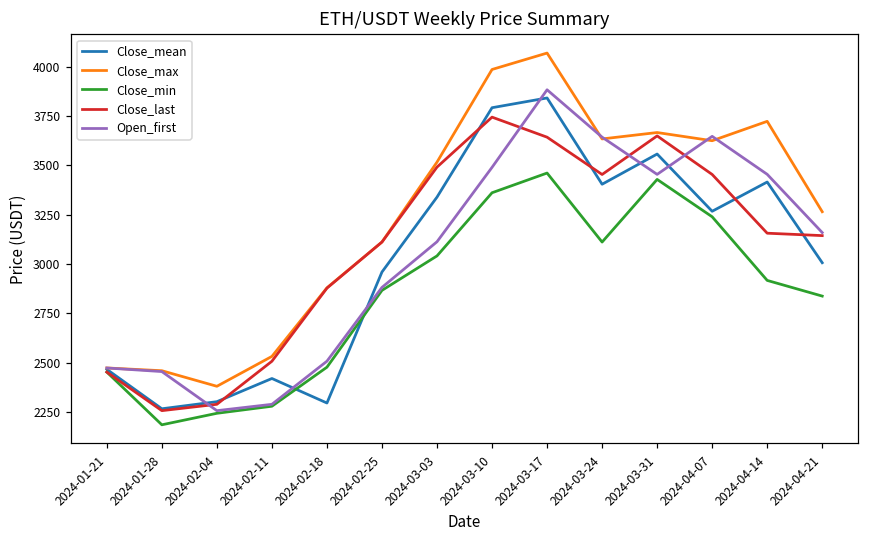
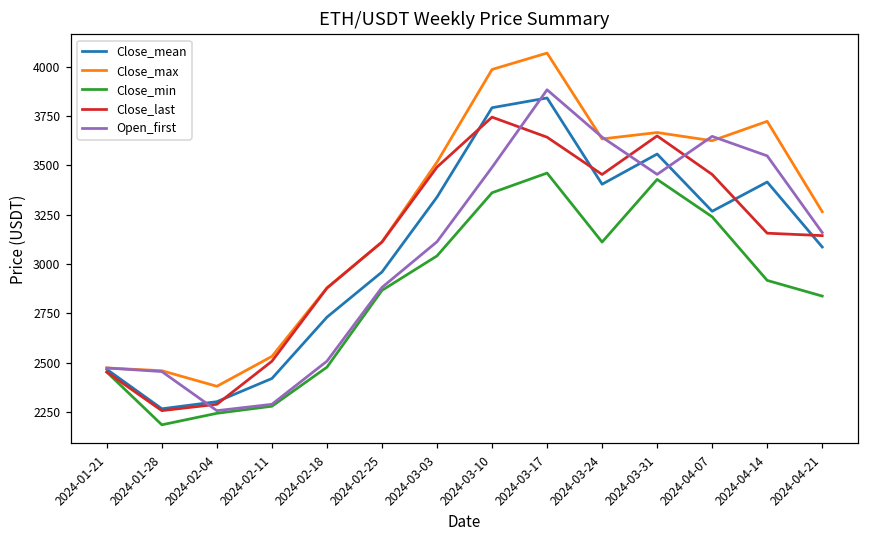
  {
    "Close_mean": {
      "2024-02-11": 2420,
-     "2024-02-18": 2300,
+     "2024-02-18": 2730,
      "2024-02-25": 2960,
      "2024-03-03": 3340,
      "2024-03-10": 3790,
      "2024-03-17": 3840,
      "2024-03-24": 3400,
      "2024-03-31": 3560,
      "2024-04-07": 3270,
      "2024-04-14": 3420,
-     "2024-04-21": 3010
+     "2024-04-21": 3090
    },
    "Close_max": {
      "2024-02-04": 2380,
      "2024-02-11": 2530,
      "2024-03-03": 3520,
      "2024-03-10": 3980,
      "2024-03-17": 4070,
      "2024-03-31": 3670,
      "2024-04-07": 3620,
      "2024-04-14": 3720,
      "2024-04-21": 3260
    },
    "Close_min": {
      "2024-01-28": 2190,
      "2024-02-18": 2480,
      "2024-02-25": 2870,
      "2024-03-03": 3040,
      "2024-03-10": 3360,
      "2024-03-17": 3460,
      "2024-03-24": 3110,
      "2024-03-31": 3430,
      "2024-04-07": 3240,
      "2024-04-14": 2920,
      "2024-04-21": 2840
    },
    "Close_last": {
      "2024-02-11": 2510,
      "2024-03-03": 3490,
      "2024-03-10": 3740,
      "2024-03-17": 3640,
      "2024-03-24": 3450,
      "2024-03-31": 3650,
      "2024-04-07": 3450,
      "2024-04-14": 3160,
      "2024-04-21": 3140
    },
    "Open_first": {
      "2024-02-18": 2510,
      "2024-02-25": 2880,
      "2024-03-03": 3110,
      "2024-03-10": 3490,
      "2024-03-17": 3880,
      "2024-03-31": 3450,
      "2024-04-07": 3650,
-     "2024-04-14": 3450,
+     "2024-04-14": 3550,
      "2024-04-21": 3160
    }
  }
